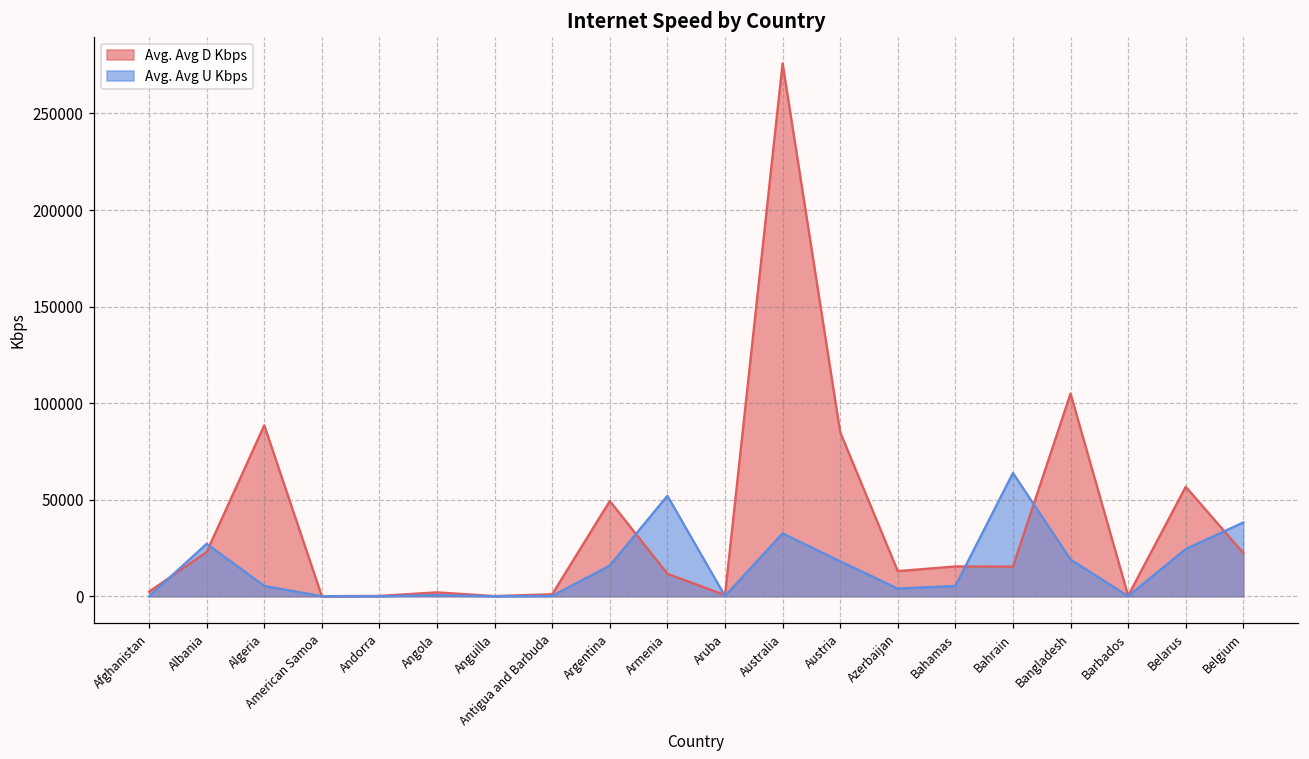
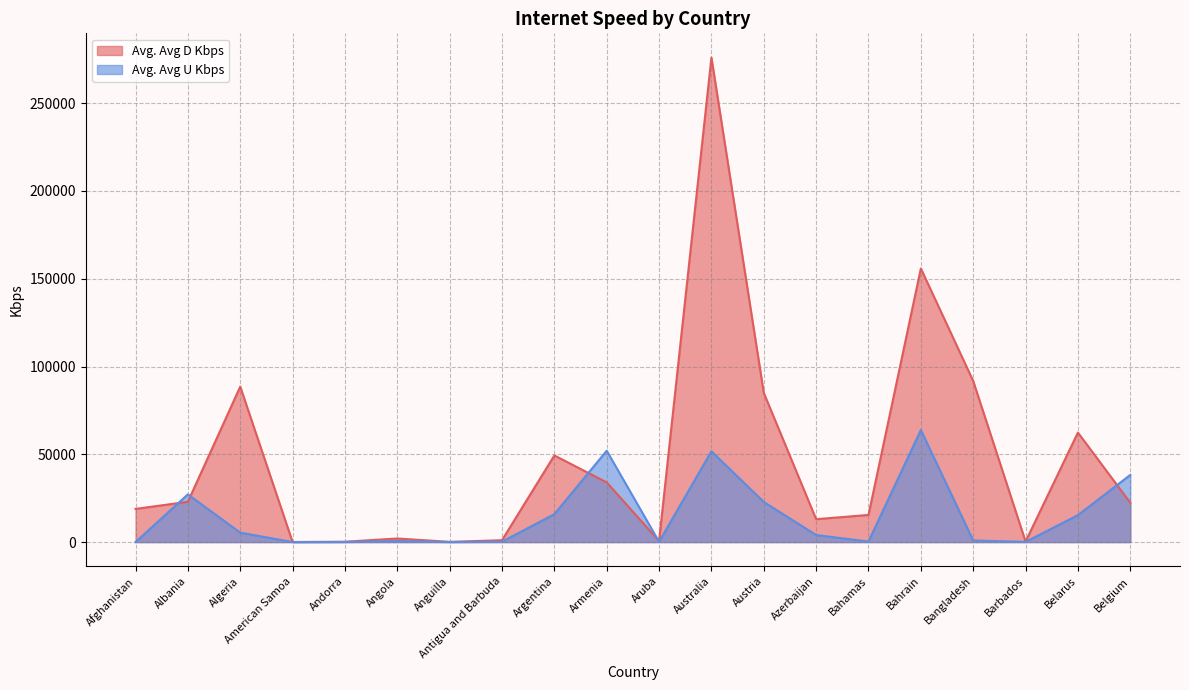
  {
    "Avg. Avg D Kbps": {
-     "Afghanistan": 2000,
+     "Afghanistan": 19000,
      "Albania": 23000,
      "Algeria": 89000,
      "Argentina": 49000,
-     "Armenia": 12000,
+     "Armenia": 34000,
      "Australia": 276000,
      "Austria": 85000,
      "Azerbaijan": 13000,
      "Bahamas": 15000,
-     "Bahrain": 15000,
-     "Bangladesh": 105000,
-     "Belarus": 57000,
+     "Bahrain": 156000,
+     "Bangladesh": 92000,
+     "Belarus": 62000,
      "Belgium": 22000
    },
    "Avg. Avg U Kbps": {
      "Afghanistan": 0,
      "Albania": 27000,
      "Algeria": 5000,
      "Argentina": 16000,
      "Armenia": 52000,
-     "Australia": 33000,
-     "Austria": 18000,
+     "Australia": 52000,
+     "Austria": 23000,
      "Azerbaijan": 4000,
-     "Bahamas": 5000,
+     "Bahamas": 0,
      "Bahrain": 64000,
-     "Bangladesh": 19000,
-     "Belarus": 24000,
+     "Bangladesh": 1000,
+     "Belarus": 15000,
      "Belgium": 38000
    }
  }
